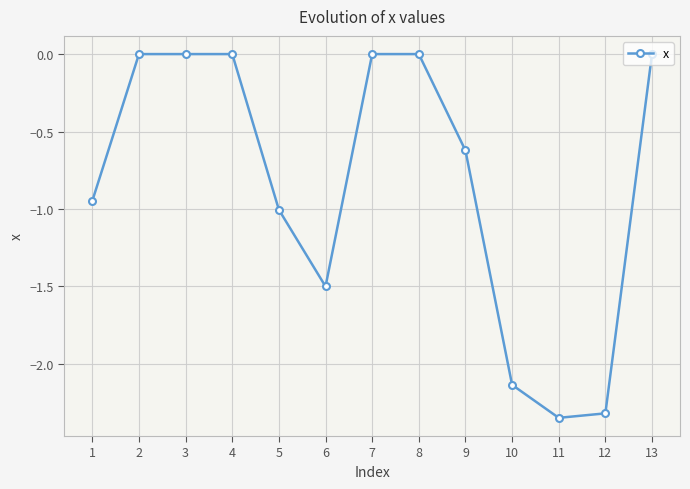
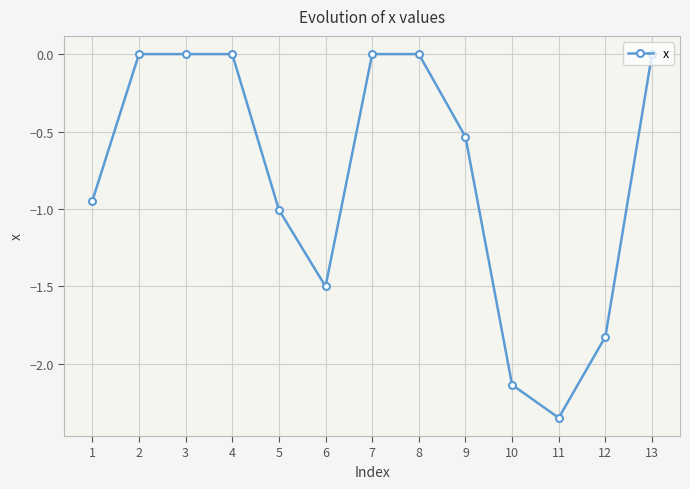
  {
    "1": -0.95,
    "2": 0.00,
    "3": 0.00,
    "4": 0.00,
    "5": -1.01,
    "6": -1.50,
    "7": 0.00,
    "8": 0.00,
-   "9": -0.62,
+   "9": -0.53,
    "10": -2.14,
    "11": -2.35,
-   "12": -2.32
+   "12": -1.82
  }
